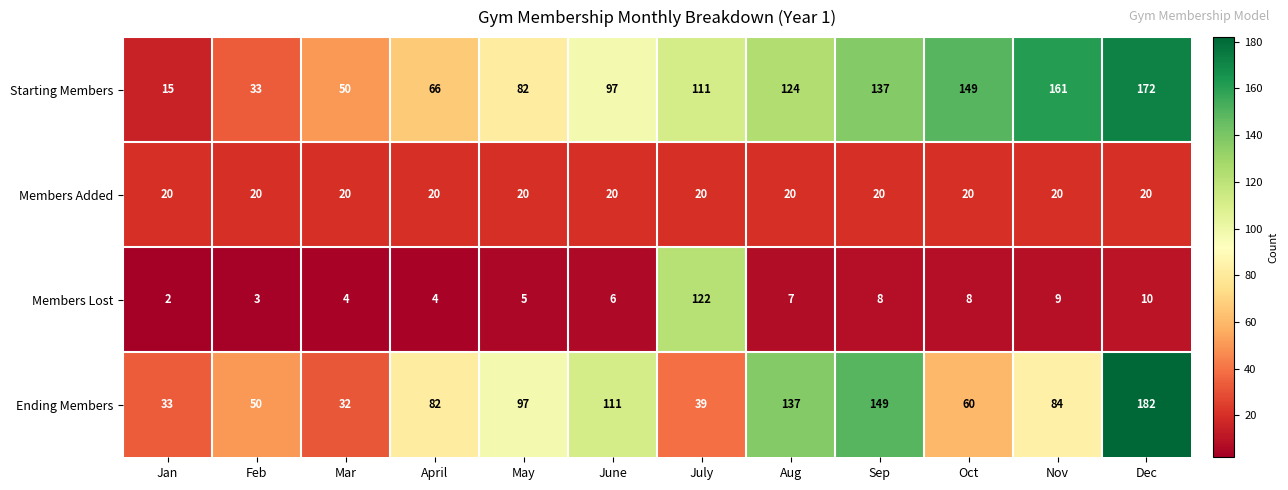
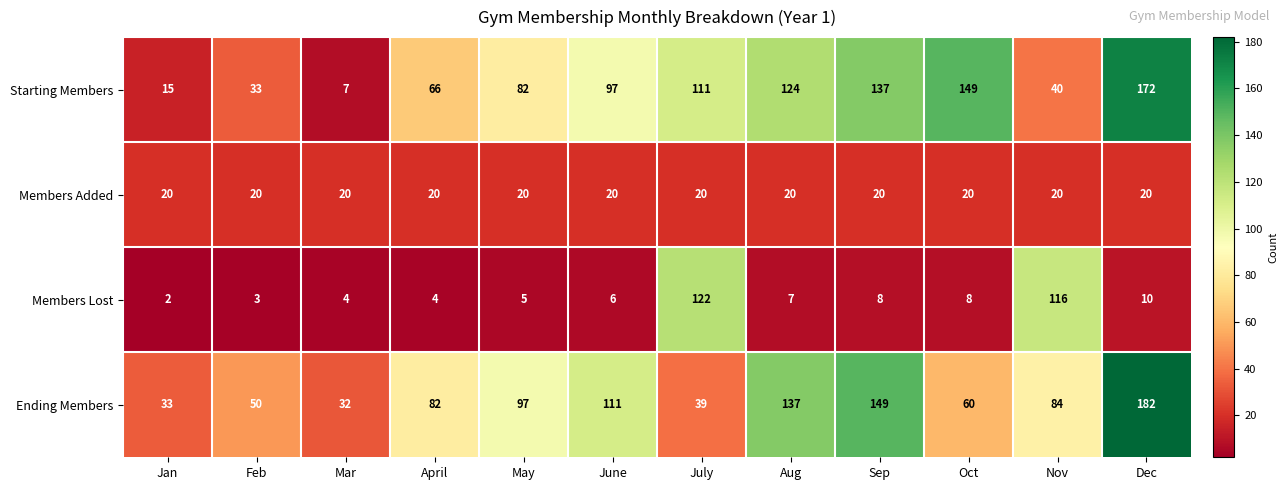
  {
    "Starting Members": {
      "Jan": 15,
      "Feb": 33,
-     "Mar": 50,
+     "Mar": 7,
      "April": 66,
      "May": 82,
      "June": 97,
      "July": 111,
      "Aug": 124,
      "Sep": 137,
      "Oct": 149,
-     "Nov": 161,
+     "Nov": 40,
      "Dec": 172
    },
    "Members Added": {
      "Jan": 20,
      "Feb": 20,
      "Mar": 20,
      "April": 20,
      "May": 20,
      "June": 20,
      "July": 20,
      "Aug": 20,
      "Sep": 20,
      "Oct": 20,
      "Nov": 20,
      "Dec": 20
    },
    "Members Lost": {
      "Jan": 2,
      "Feb": 3,
      "Mar": 4,
      "April": 4,
      "May": 5,
      "June": 6,
      "July": 122,
      "Aug": 7,
      "Sep": 8,
      "Oct": 8,
-     "Nov": 9,
+     "Nov": 116,
      "Dec": 10
    },
    "Ending Members": {
      "Jan": 33,
      "Feb": 50,
      "Mar": 32,
      "April": 82,
      "May": 97,
      "June": 111,
      "July": 39,
      "Aug": 137,
      "Sep": 149,
      "Oct": 60,
      "Nov": 84,
      "Dec": 182
    }
  }
